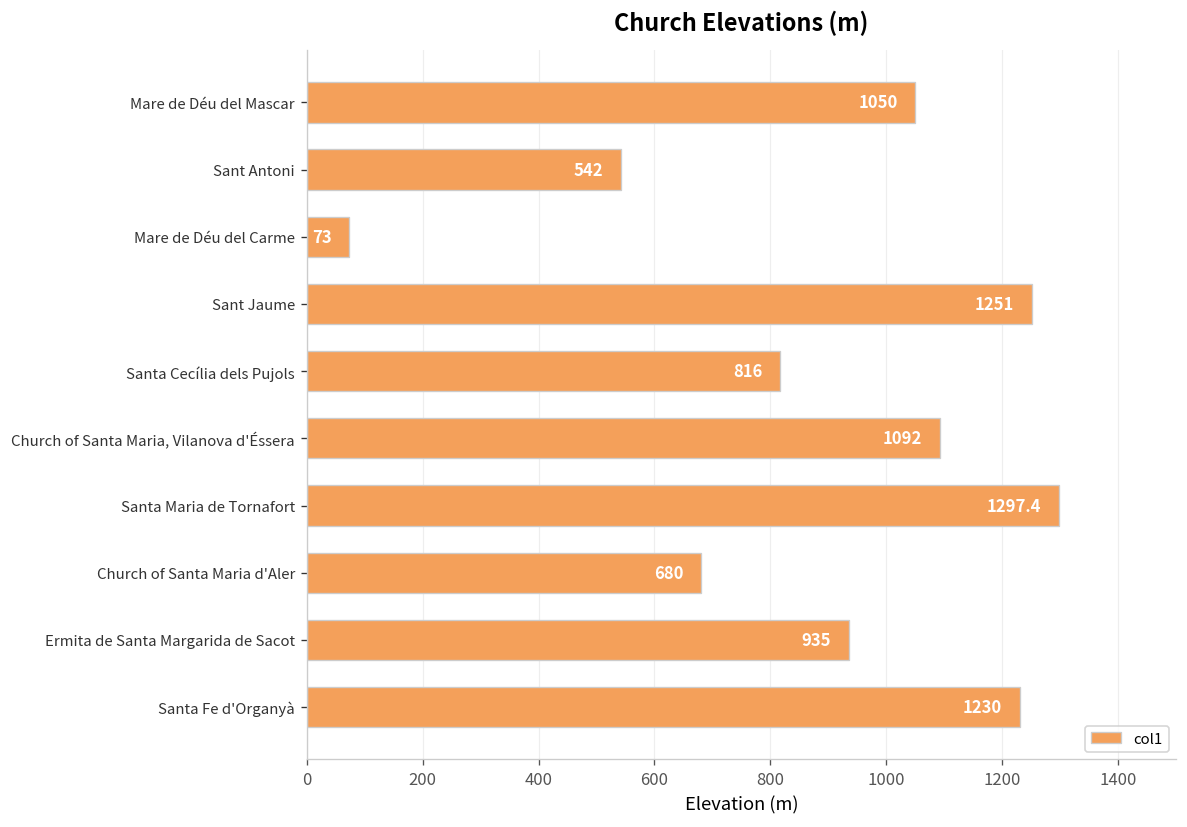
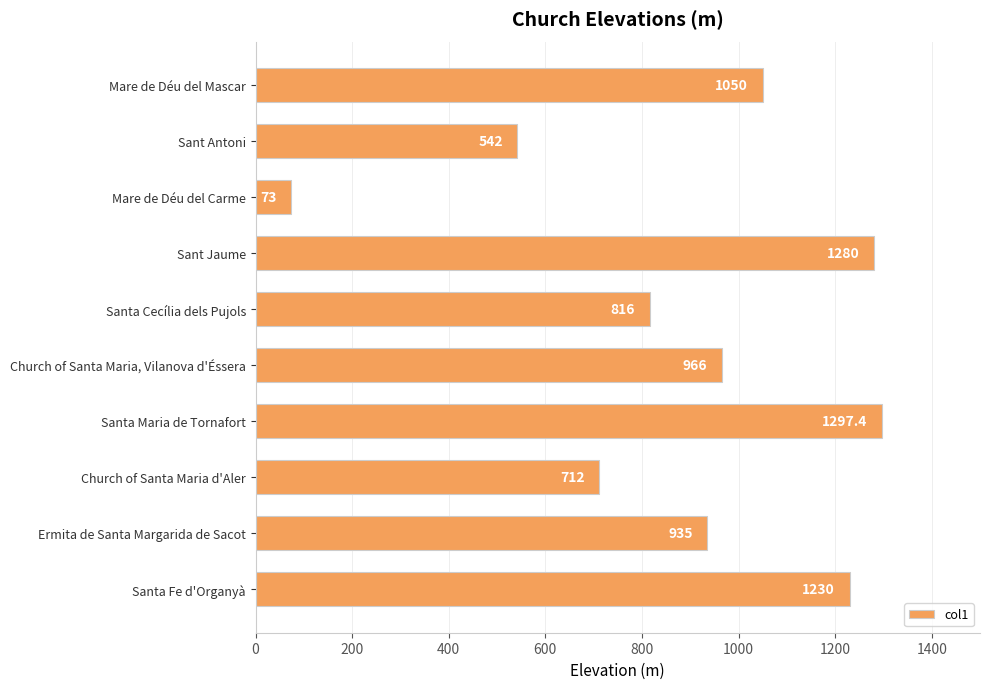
  {
    "Mare de Déu del Mascar": 1050,
    "Sant Antoni": 542,
    "Mare de Déu del Carme": 73,
-   "Sant Jaume": 1251,
+   "Sant Jaume": 1280,
    "Santa Cecília dels Pujols": 816,
-   "Church of Santa Maria, Vilanova d'Éssera": 1092,
+   "Church of Santa Maria, Vilanova d'Éssera": 966,
    "Santa Maria de Tornafort": 1297.4,
-   "Church of Santa Maria d'Aler": 680,
+   "Church of Santa Maria d'Aler": 712,
    "Ermita de Santa Margarida de Sacot": 935,
    "Santa Fe d'Organyà": 1230
  }
